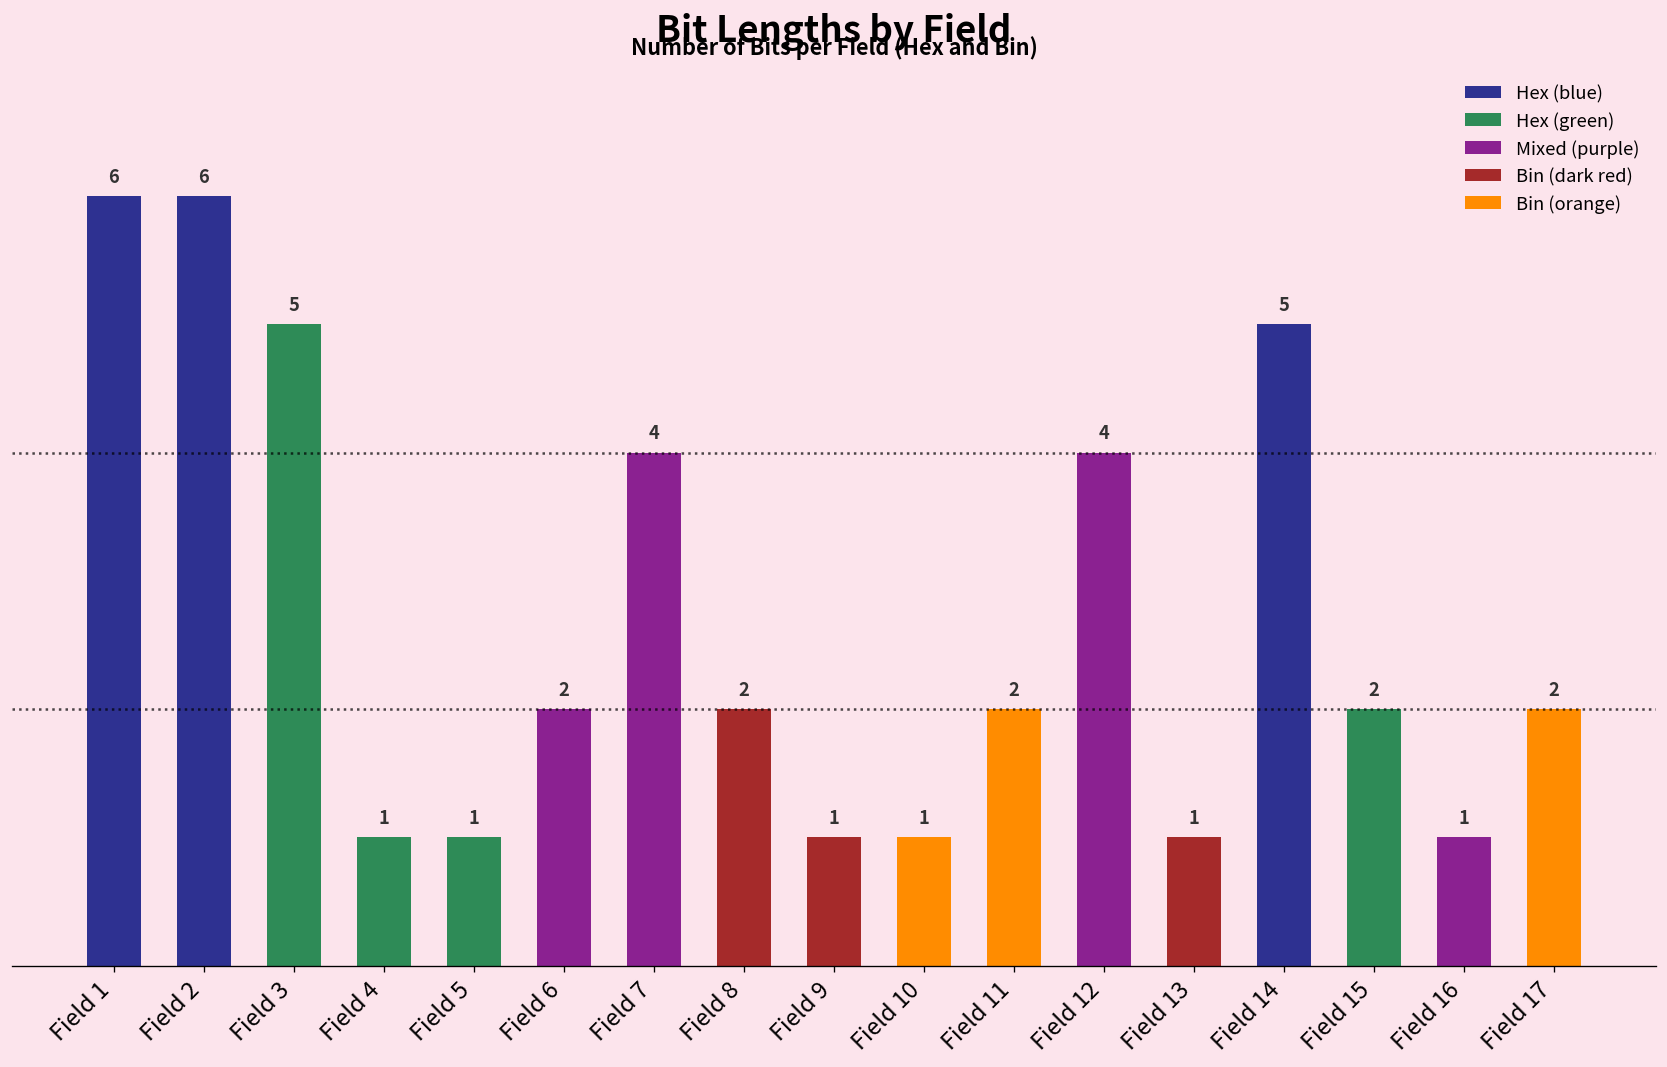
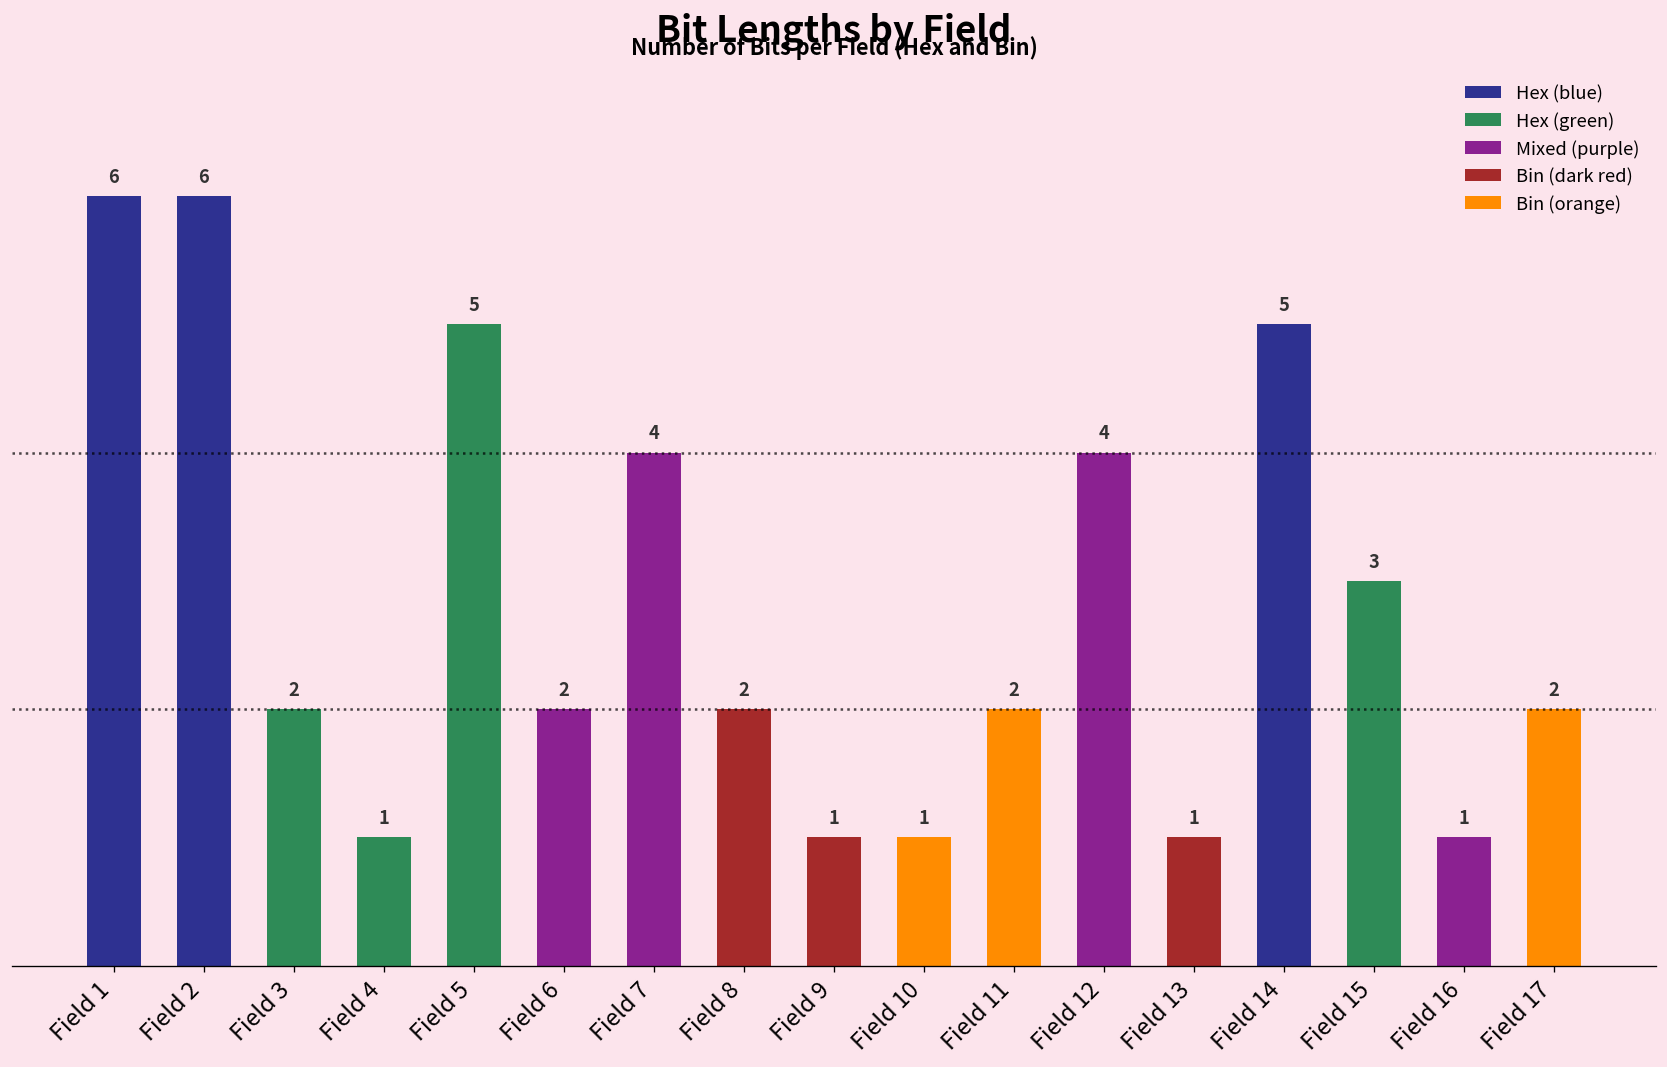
  {
    "Field 1": 6,
    "Field 2": 6,
-   "Field 3": 5,
+   "Field 3": 2,
    "Field 4": 1,
-   "Field 5": 1,
+   "Field 5": 5,
    "Field 6": 2,
    "Field 7": 4,
    "Field 8": 2,
    "Field 9": 1,
    "Field 10": 1,
    "Field 11": 2,
    "Field 12": 4,
    "Field 13": 1,
    "Field 14": 5,
-   "Field 15": 2,
+   "Field 15": 3,
    "Field 16": 1,
    "Field 17": 2
  }
